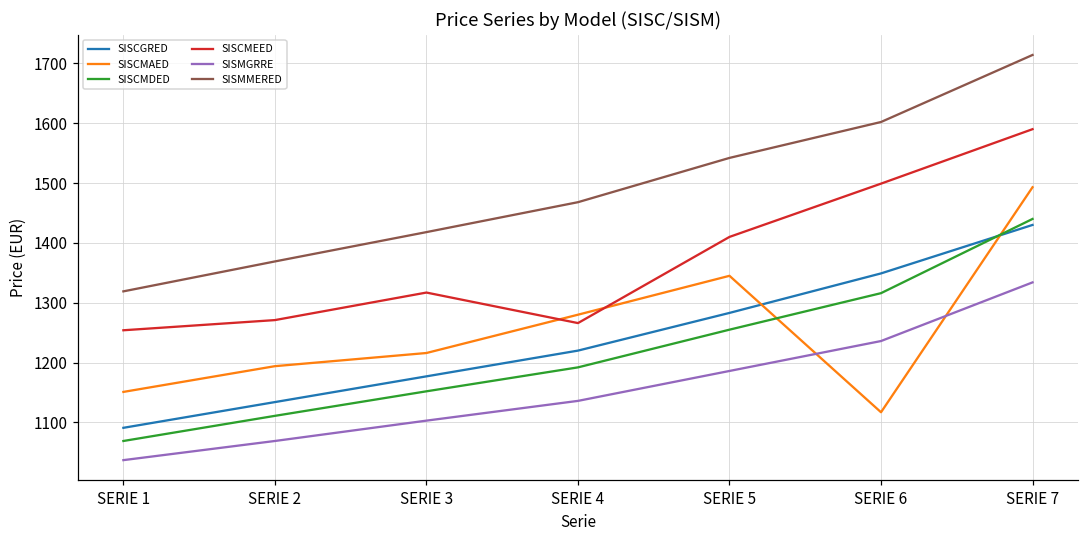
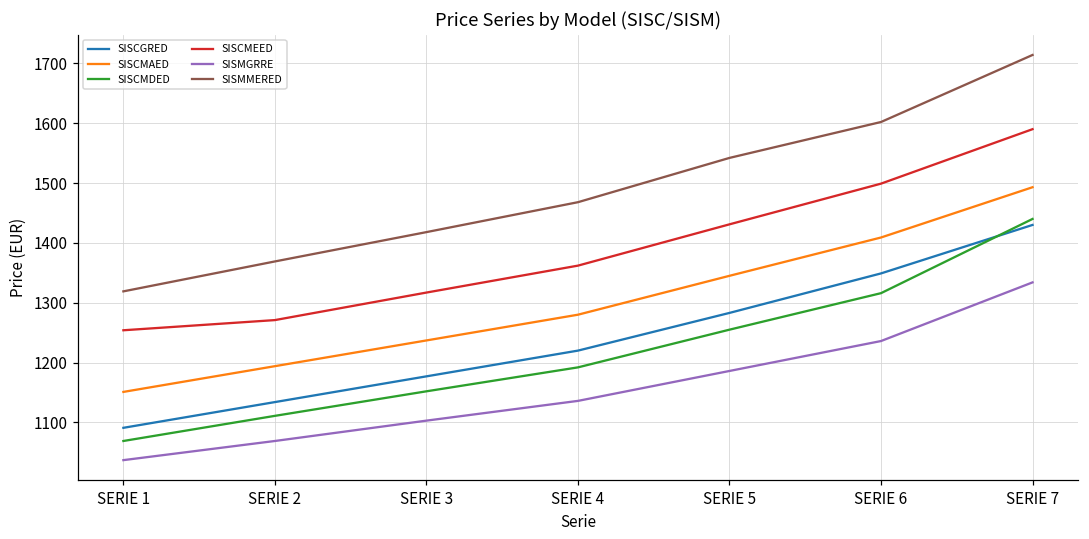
  {
    "SISCGRED": {
      "SERIE 1": 1090,
      "SERIE 2": 1130,
      "SERIE 3": 1180,
      "SERIE 4": 1220,
      "SERIE 5": 1280,
      "SERIE 6": 1350,
      "SERIE 7": 1430
    },
    "SISCMAED": {
      "SERIE 1": 1150,
      "SERIE 2": 1190,
-     "SERIE 3": 1220,
+     "SERIE 3": 1240,
      "SERIE 4": 1280,
      "SERIE 5": 1350,
-     "SERIE 6": 1120,
+     "SERIE 6": 1410,
      "SERIE 7": 1490
    },
    "SISCMDED": {
      "SERIE 1": 1070,
      "SERIE 2": 1110,
      "SERIE 3": 1150,
      "SERIE 4": 1190,
      "SERIE 5": 1260,
      "SERIE 6": 1320,
      "SERIE 7": 1440
    },
    "SISCMEED": {
      "SERIE 1": 1250,
      "SERIE 2": 1270,
      "SERIE 3": 1320,
-     "SERIE 4": 1270,
-     "SERIE 5": 1410,
+     "SERIE 4": 1360,
+     "SERIE 5": 1430,
      "SERIE 6": 1500,
      "SERIE 7": 1590
    },
    "SISMGRRE": {
      "SERIE 1": 1040,
      "SERIE 2": 1070,
      "SERIE 3": 1100,
      "SERIE 4": 1140,
      "SERIE 5": 1190,
      "SERIE 6": 1240,
      "SERIE 7": 1330
    },
    "SISMMERED": {
      "SERIE 1": 1320,
      "SERIE 2": 1370,
      "SERIE 3": 1420,
      "SERIE 4": 1470,
      "SERIE 5": 1540,
      "SERIE 6": 1600,
      "SERIE 7": 1710
    }
  }
